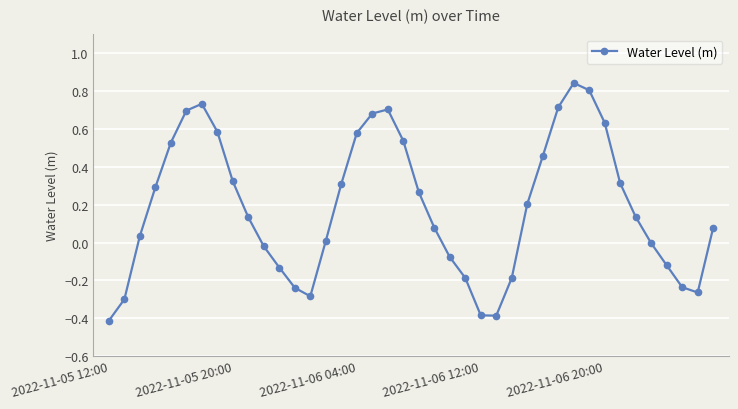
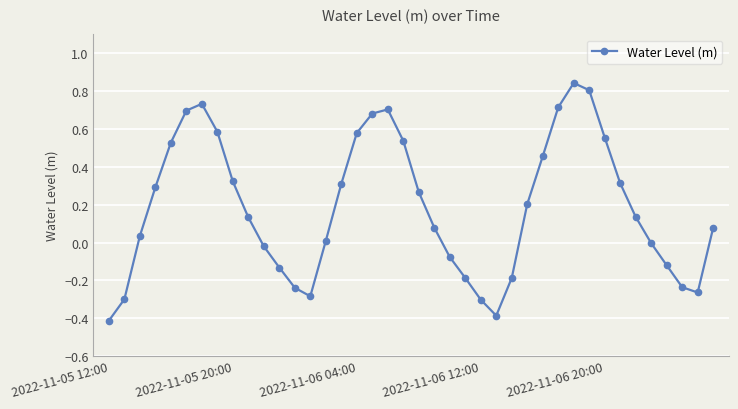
  {
    "2022-11-05 12:00": -0.41,
    "2022-11-05 20:00": 0.32,
    "2022-11-06 04:00": 0.58,
-   "2022-11-06 12:00": -0.39,
-   "2022-11-06 20:00": 0.63
+   "2022-11-06 12:00": -0.30,
+   "2022-11-06 20:00": 0.55
  }
